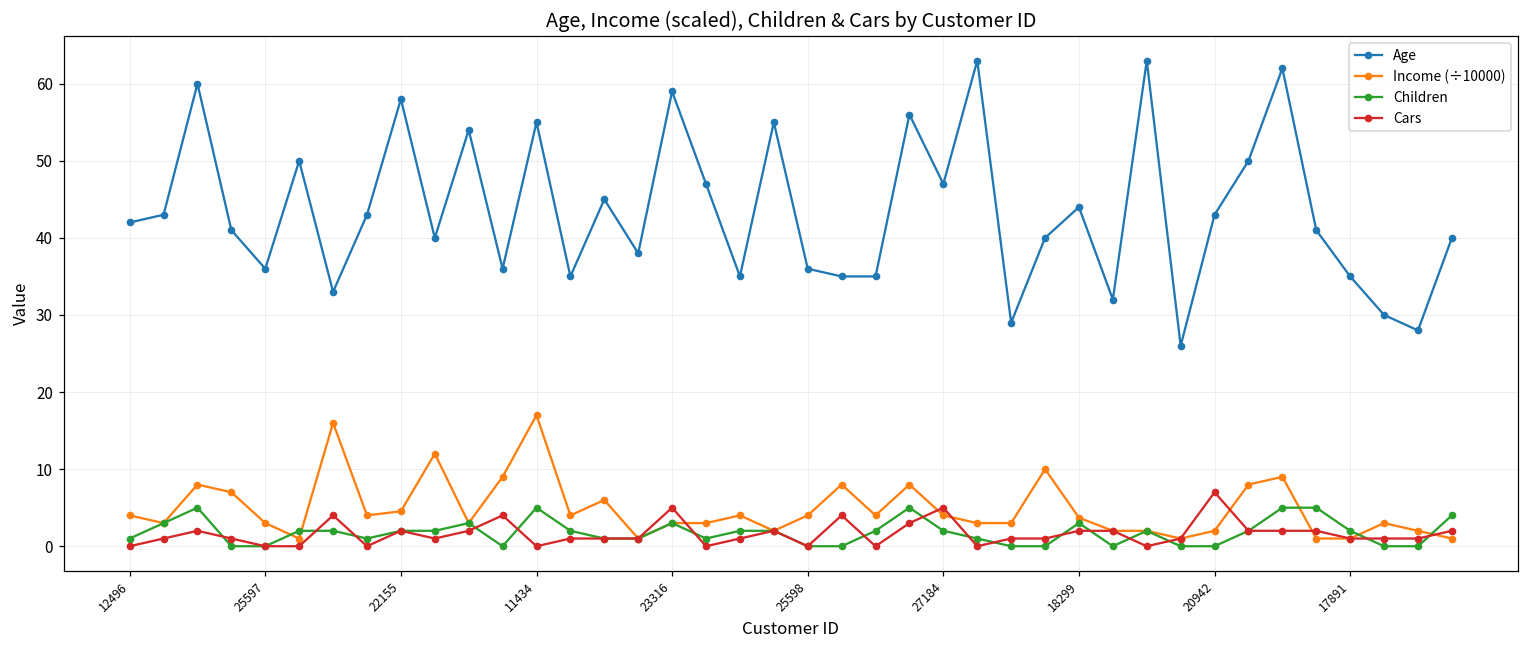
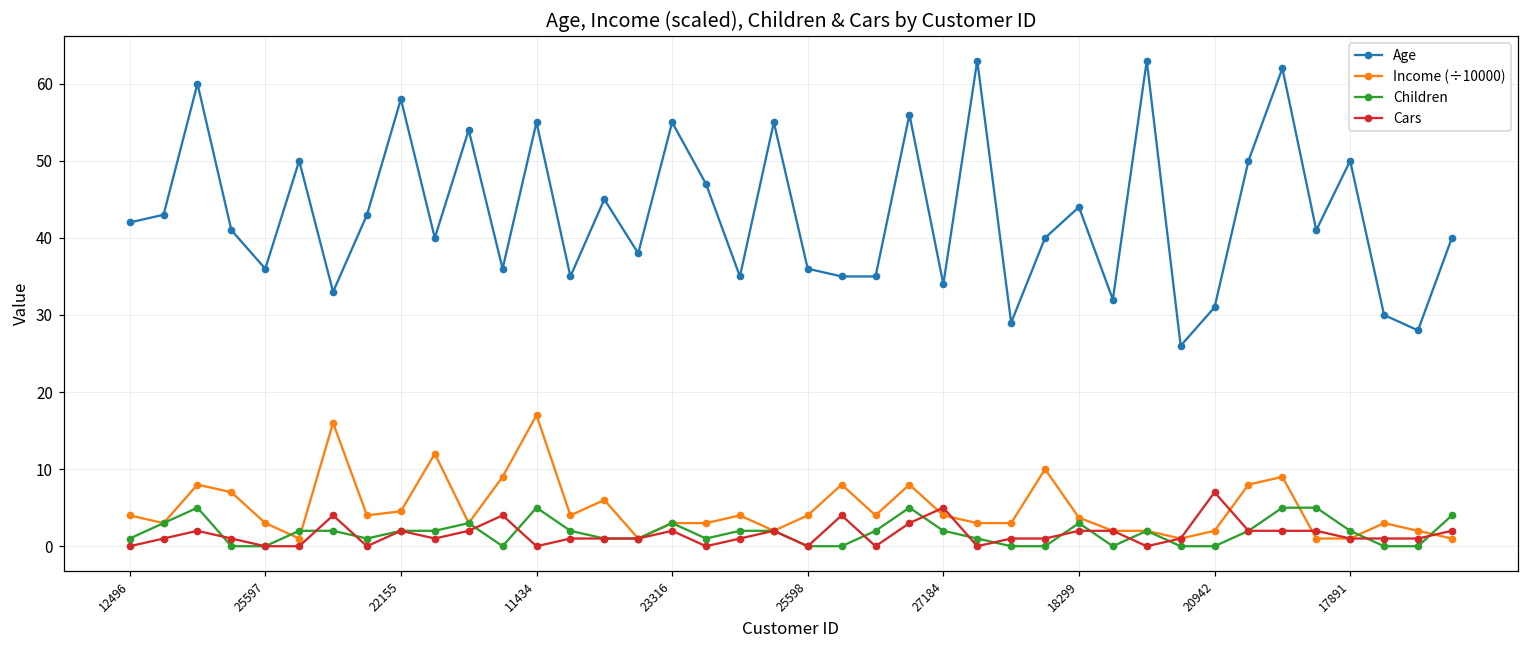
  {
    "Age": {
      "12496": 42,
      "25597": 36,
      "22155": 58,
      "11434": 55,
-     "23316": 59,
+     "23316": 55,
      "25598": 36,
-     "27184": 47,
+     "27184": 34,
      "18299": 44,
-     "20942": 43,
-     "17891": 35
+     "20942": 31,
+     "17891": 50
    },
    "Income (÷10000)": {
      "12496": 4,
      "25597": 3,
      "22155": 5,
      "11434": 17,
      "25598": 4,
      "27184": 4,
      "18299": 4,
      "20942": 2
    },
    "Children": {
      "12496": 1,
      "11434": 5,
      "27184": 2,
      "18299": 3,
      "20942": 0,
      "17891": 2
    },
    "Cars": {
      "12496": 0,
      "11434": 0,
-     "23316": 5,
+     "23316": 2,
      "27184": 5,
      "18299": 2,
      "20942": 7
    }
  }
